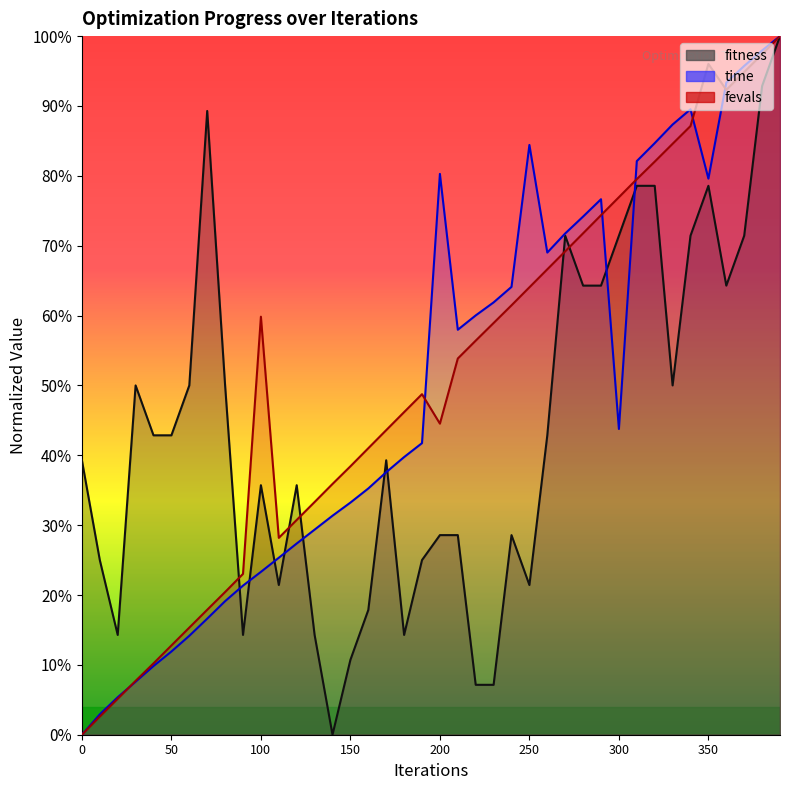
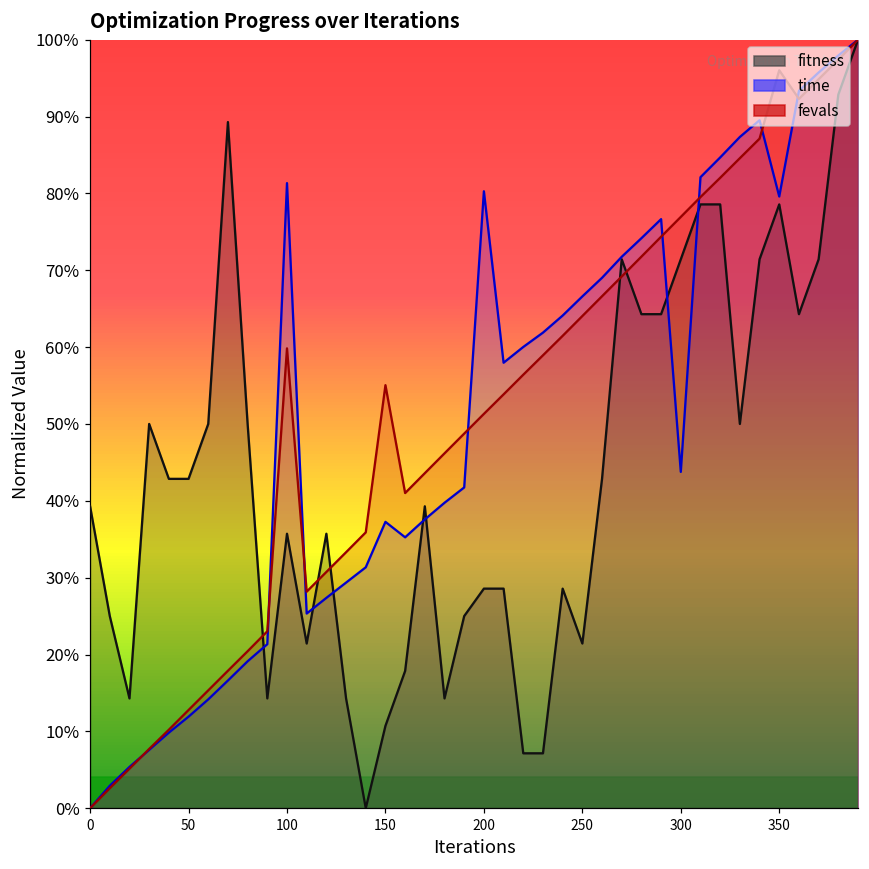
  {
    "time": {
      "50": "12%",
-     "100": "23%",
-     "150": "33%",
+     "100": "81%",
+     "150": "37%",
      "200": "80%",
-     "250": "84%",
+     "250": "67%",
      "300": "44%",
      "350": "80%"
    },
    "fevals": {
      "50": "13%",
      "100": "60%",
-     "150": "38%",
-     "200": "45%",
+     "150": "55%",
+     "200": "51%",
      "250": "64%",
      "300": "77%"
    }
  }
